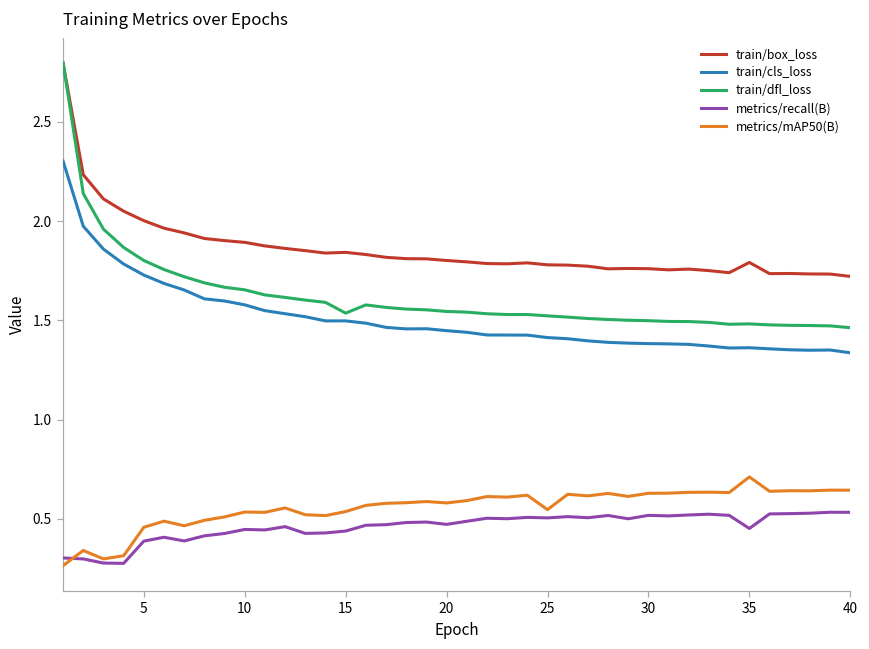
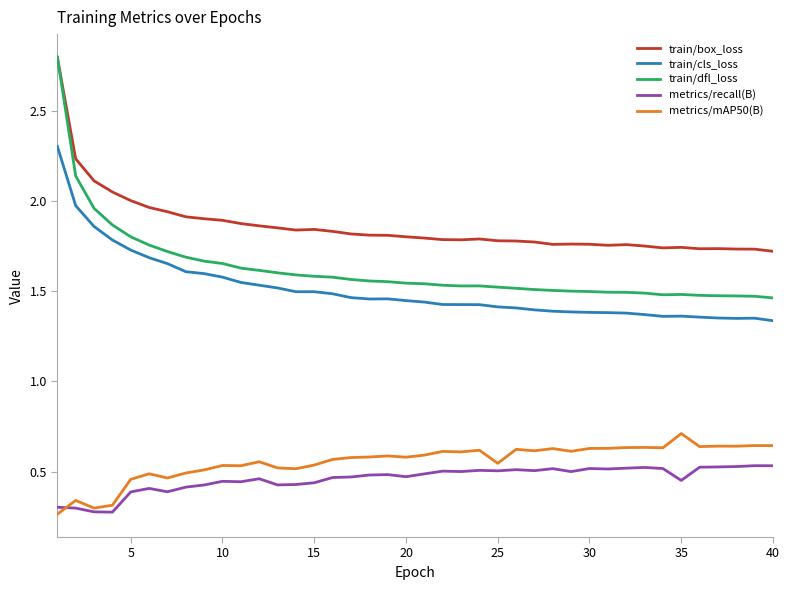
  {
    "train/box_loss": {
      "5": 2.00,
      "10": 1.89,
      "15": 1.84,
      "20": 1.80,
      "25": 1.78,
      "30": 1.76,
-     "35": 1.79,
+     "35": 1.74,
      "40": 1.72
    },
    "train/cls_loss": {
      "5": 1.73,
      "10": 1.58,
      "15": 1.50,
      "20": 1.45,
      "25": 1.41,
      "30": 1.38,
      "35": 1.36,
      "40": 1.34
    },
    "train/dfl_loss": {
      "5": 1.80,
      "10": 1.65,
-     "15": 1.54,
+     "15": 1.58,
      "20": 1.54,
      "25": 1.52,
      "30": 1.50,
      "35": 1.48,
      "40": 1.46
    },
    "metrics/recall(B)": {
      "5": 0.39,
      "10": 0.45,
      "15": 0.44,
      "20": 0.47,
      "25": 0.50,
      "30": 0.52,
      "35": 0.45,
      "40": 0.53
    },
    "metrics/mAP50(B)": {
      "5": 0.46,
      "10": 0.53,
      "15": 0.54,
      "20": 0.58,
      "25": 0.55,
      "30": 0.63,
      "35": 0.71,
      "40": 0.64
    }
  }
